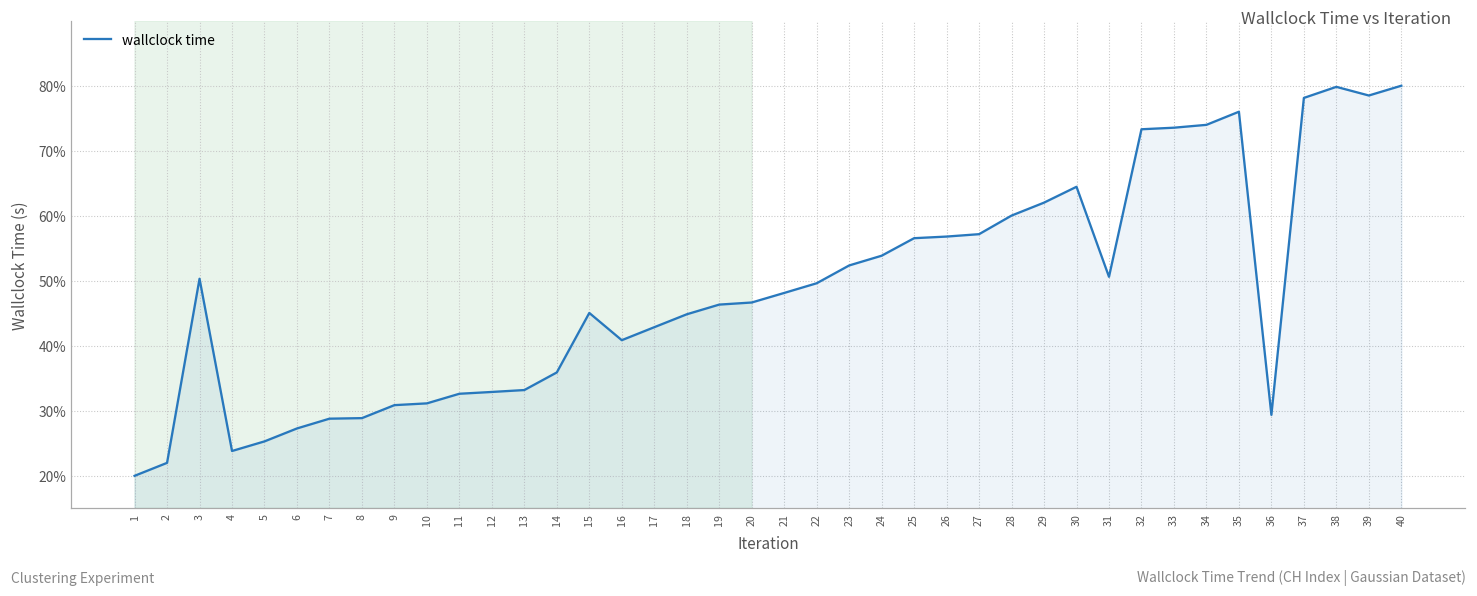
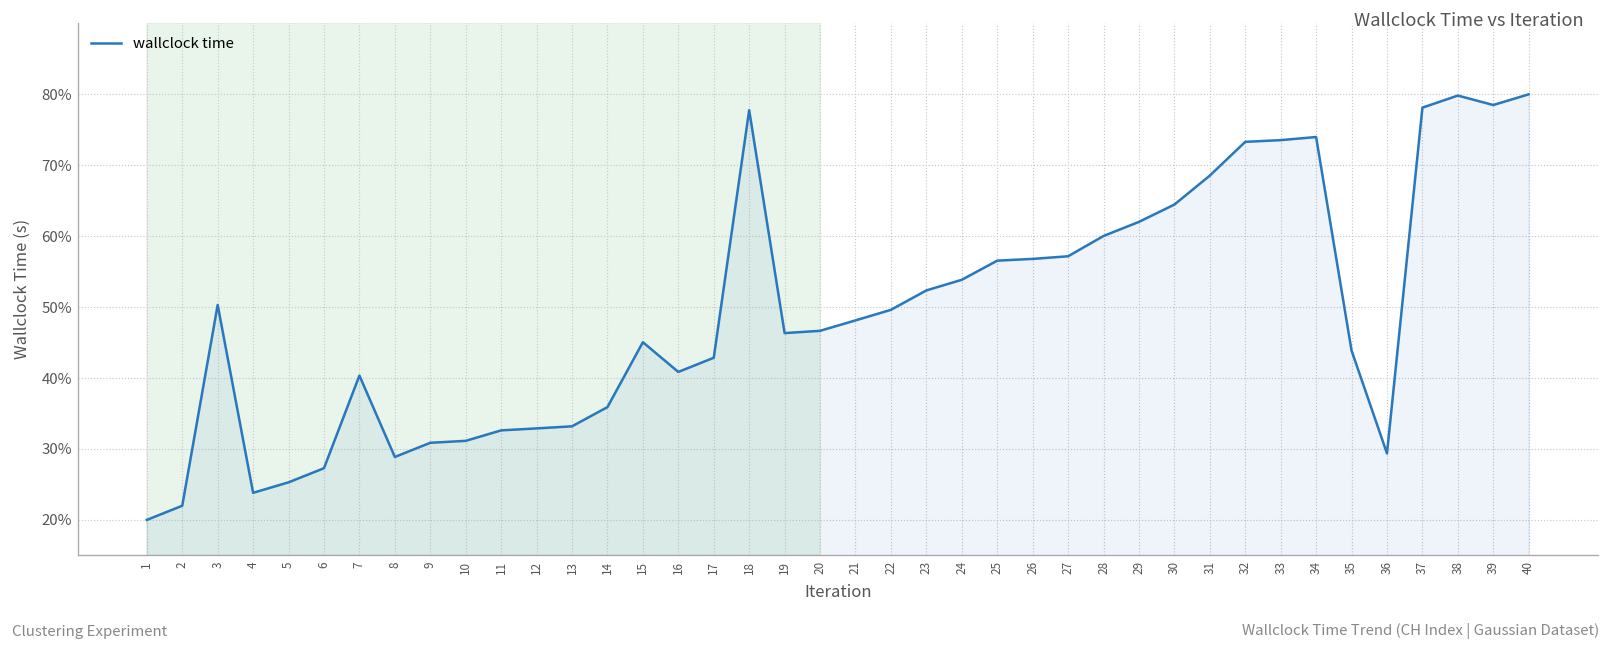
  {
    "1": "20%",
    "2": "22%",
    "3": "50%",
    "4": "24%",
    "5": "25%",
    "6": "27%",
-   "7": "29%",
+   "7": "40%",
    "8": "29%",
    "9": "31%",
    "10": "31%",
    "11": "33%",
    "12": "33%",
    "13": "33%",
    "14": "36%",
    "15": "45%",
    "16": "41%",
    "17": "43%",
-   "18": "45%",
+   "18": "78%",
    "19": "46%",
    "20": "47%",
    "21": "48%",
    "22": "50%",
    "23": "52%",
    "24": "54%",
    "25": "57%",
    "26": "57%",
    "27": "57%",
    "28": "60%",
    "29": "62%",
    "30": "64%",
-   "31": "51%",
+   "31": "69%",
    "32": "73%",
    "33": "74%",
    "34": "74%",
-   "35": "76%",
+   "35": "44%",
    "36": "29%",
    "37": "78%",
    "38": "80%",
    "39": "78%",
    "40": "80%"
  }
